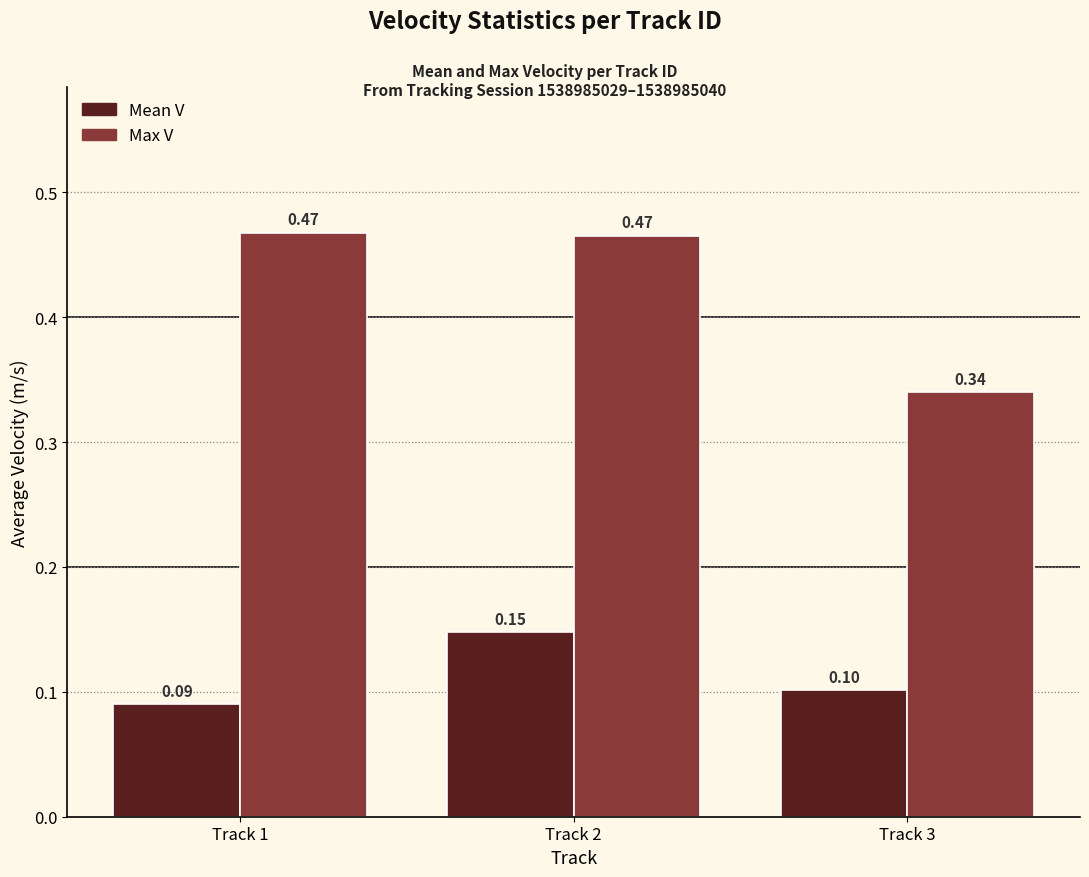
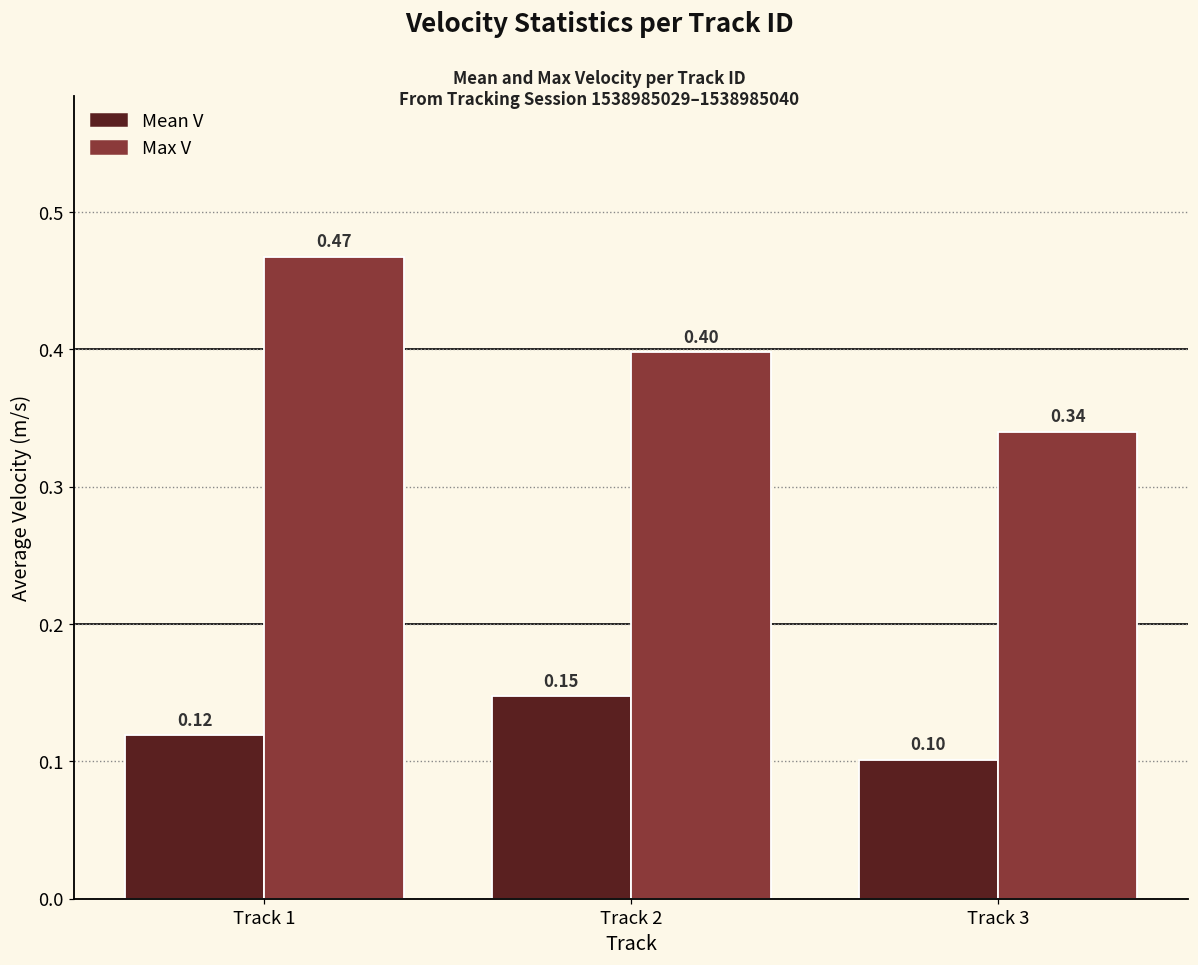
  {
    "Mean V": {
-     "Track 1": 0.09,
+     "Track 1": 0.12,
      "Track 2": 0.15,
      "Track 3": 0.10
    },
    "Max V": {
      "Track 1": 0.47,
-     "Track 2": 0.47,
+     "Track 2": 0.40,
      "Track 3": 0.34
    }
  }
